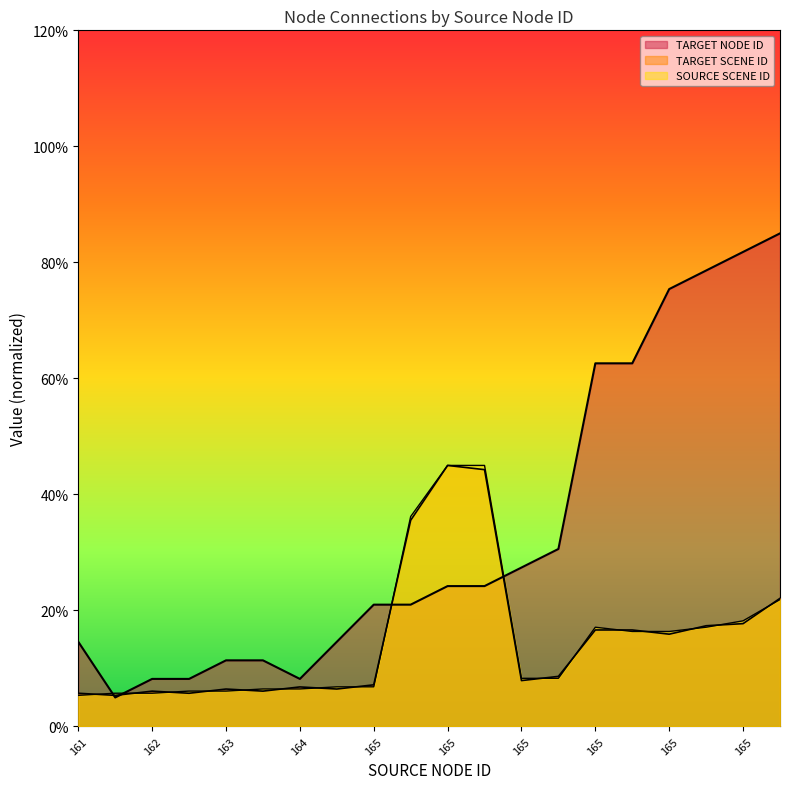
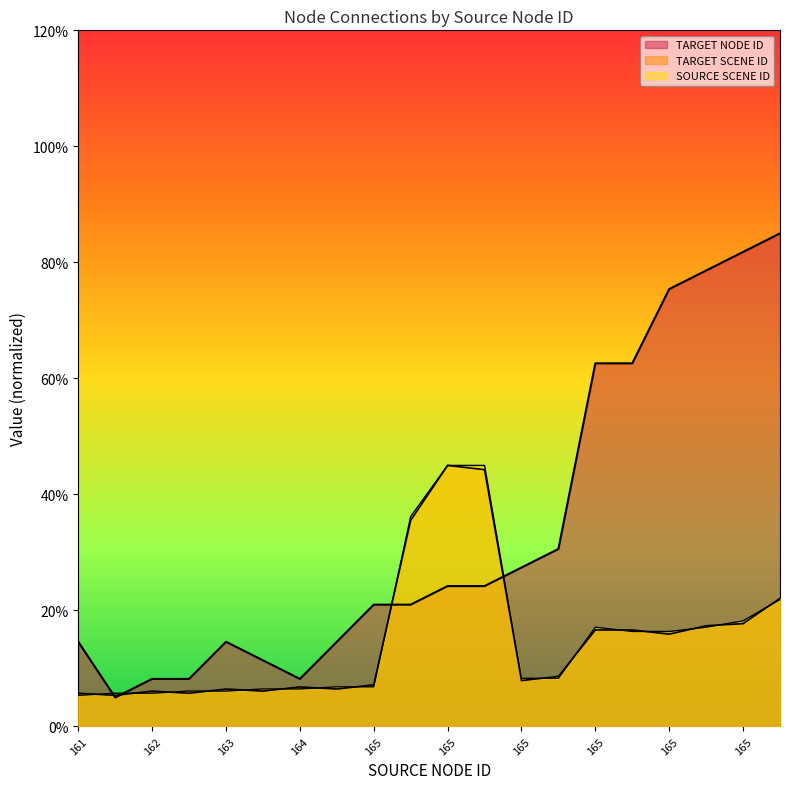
  {
    "TARGET NODE ID": {
      "161": "15%",
      "162": "8%",
-     "163": "11%",
+     "163": "15%",
      "164": "8%"
    }
  }
